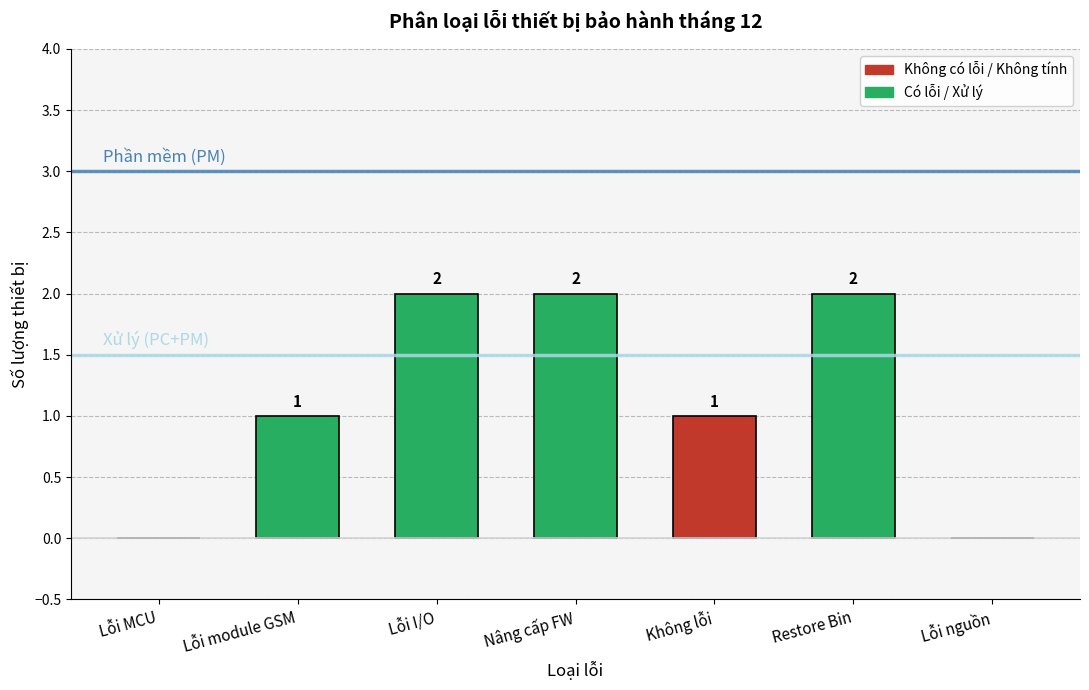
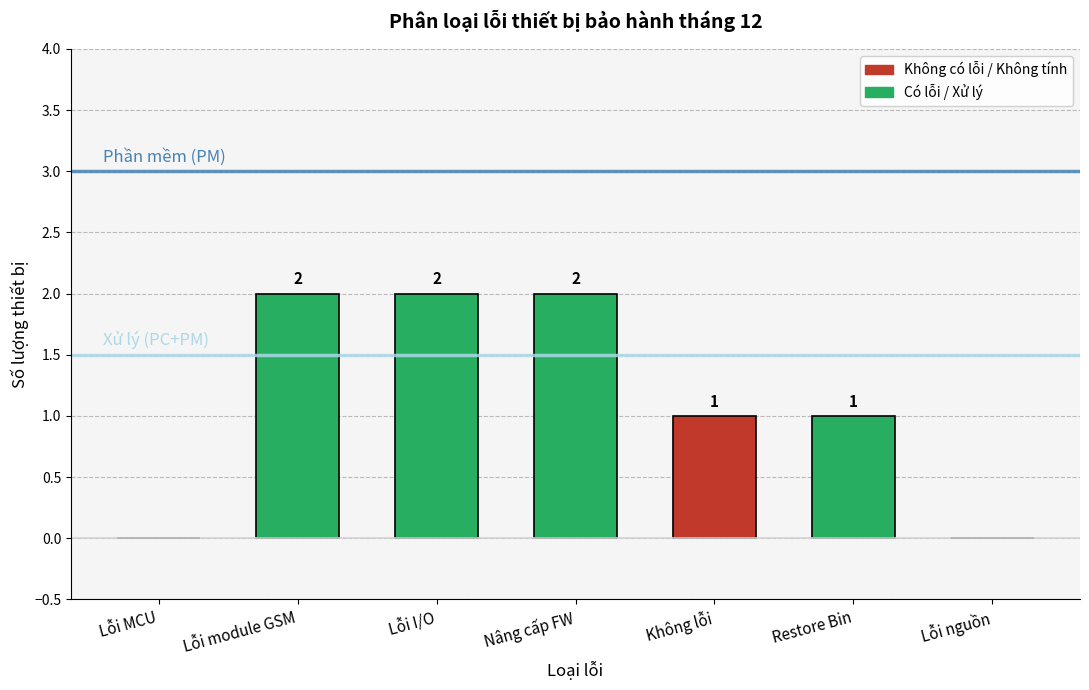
  {
-   "Lỗi module GSM": 1,
+   "Lỗi module GSM": 2,
    "Lỗi I/O": 2,
    "Nâng cấp FW": 2,
    "Không lỗi": 1,
-   "Restore Bin": 2
+   "Restore Bin": 1
  }
